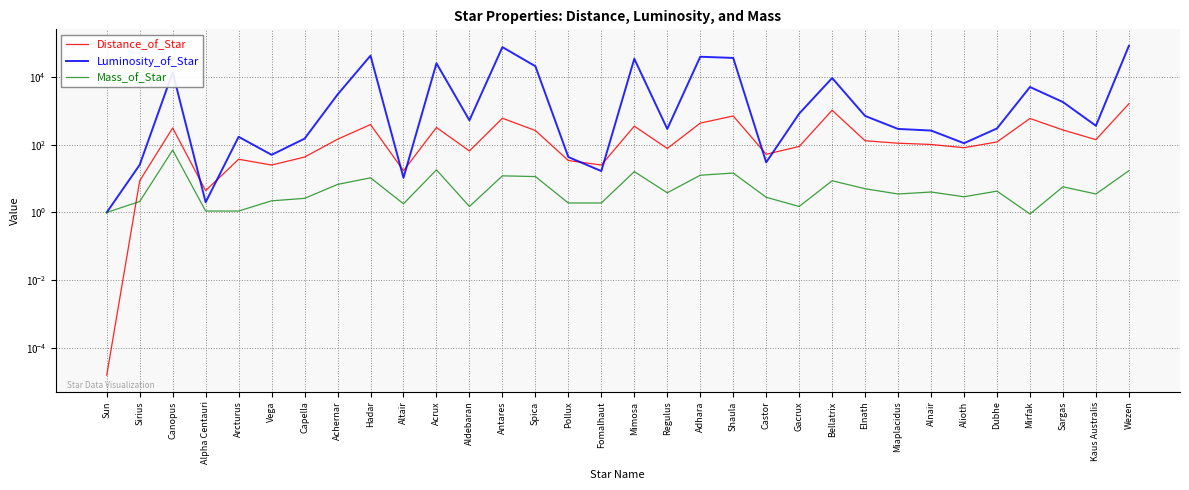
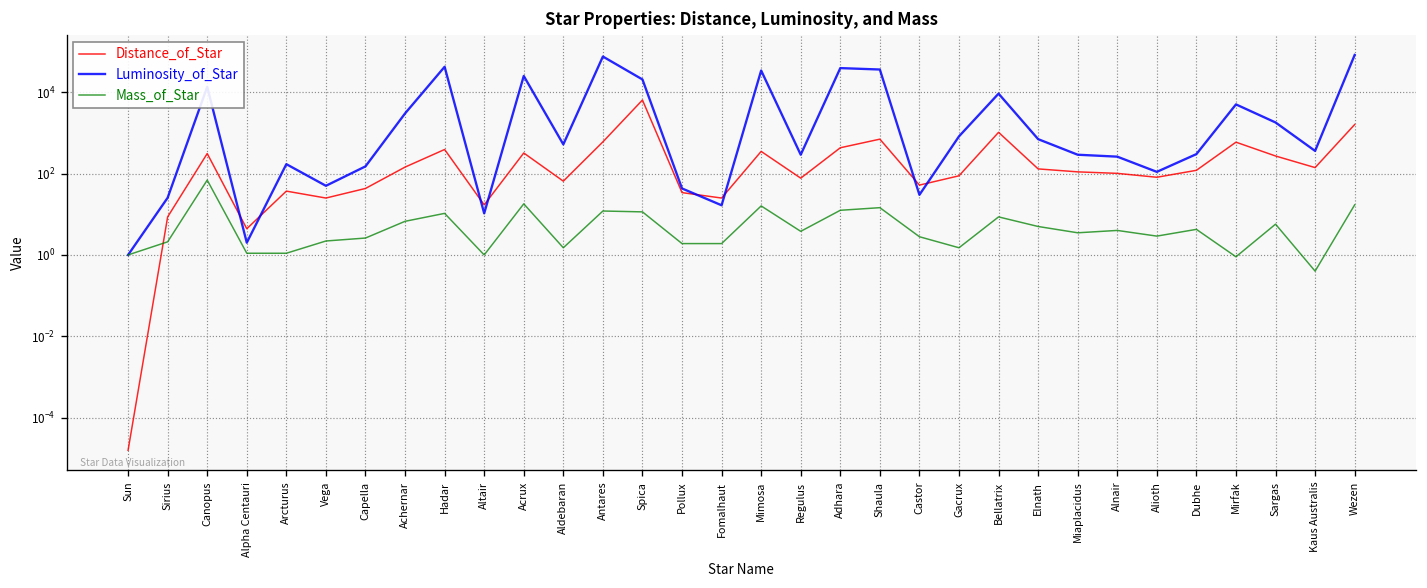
  {
    "Distance_of_Star": {
      "Sun": 0.00002,
      "Sirius": 9,
      "Canopus": 300,
      "Alpha Centauri": 4,
      "Arcturus": 40,
      "Vega": 30,
      "Capella": 40,
      "Achernar": 140,
      "Hadar": 400,
      "Altair": 20,
      "Acrux": 300,
      "Aldebaran": 70,
      "Antares": 600,
-     "Spica": 300,
+     "Spica": 6000,
      "Pollux": 30,
      "Fomalhaut": 30,
      "Mimosa": 400,
      "Regulus": 80,
      "Adhara": 400,
      "Shaula": 700,
      "Castor": 50,
      "Gacrux": 90,
      "Bellatrix": 1000,
      "Elnath": 130,
      "Miaplacidus": 110,
      "Alnair": 100,
      "Alioth": 80,
      "Dubhe": 120,
      "Mirfak": 600,
      "Sargas": 300,
      "Kaus Australis": 140,
      "Wezen": 2000
    },
    "Luminosity_of_Star": {
      "Sirius": 30,
      "Alpha Centauri": 2,
      "Arcturus": 200,
      "Vega": 50,
      "Capella": 200,
      "Achernar": 3000,
      "Hadar": 40000,
      "Altair": 11,
      "Acrux": 30000,
      "Aldebaran": 500,
      "Antares": 80000,
      "Spica": 20000,
      "Pollux": 40,
      "Fomalhaut": 20,
      "Mimosa": 30000,
      "Regulus": 300,
      "Adhara": 40000,
      "Shaula": 40000,
      "Castor": 30,
      "Gacrux": 800,
      "Bellatrix": 9000,
      "Elnath": 700,
      "Miaplacidus": 300,
      "Alnair": 300,
      "Alioth": 110,
      "Dubhe": 300,
      "Mirfak": 5000,
      "Sargas": 2000,
      "Kaus Australis": 400,
      "Wezen": 80000
    },
    "Mass_of_Star": {
      "Sirius": 2,
      "Canopus": 70,
      "Alpha Centauri": 1.1,
      "Arcturus": 1.1,
      "Vega": 2,
      "Capella": 3,
      "Achernar": 7,
      "Hadar": 11,
-     "Altair": 2,
+     "Altair": 1.0,
      "Acrux": 20,
      "Aldebaran": 2,
      "Antares": 12,
      "Spica": 11,
      "Pollux": 2,
      "Fomalhaut": 2,
      "Mimosa": 20,
      "Regulus": 4,
      "Adhara": 13,
      "Shaula": 15,
      "Castor": 3,
      "Gacrux": 2,
      "Bellatrix": 9,
      "Elnath": 5,
      "Miaplacidus": 4,
      "Alnair": 4,
      "Alioth": 3,
      "Dubhe": 4,
      "Mirfak": 0.9,
      "Sargas": 6,
-     "Kaus Australis": 4,
+     "Kaus Australis": 0.4,
      "Wezen": 20
    }
  }
